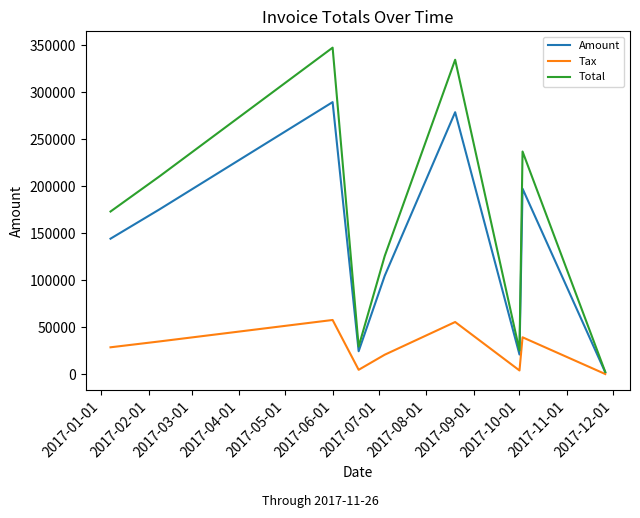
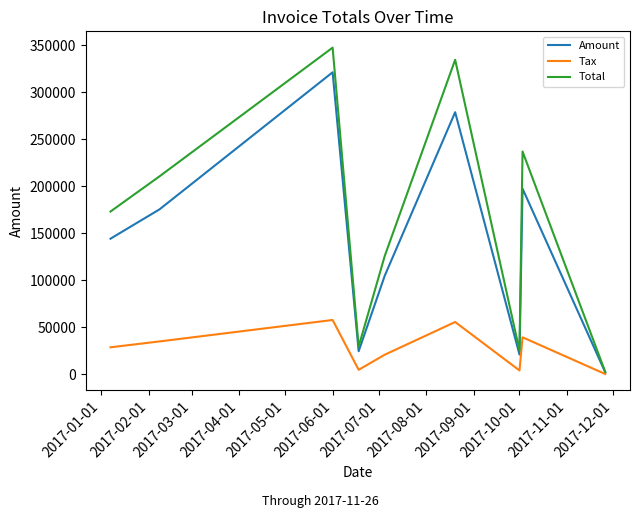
  {
    "Amount": {
-     "2017-06-01": 290000,
+     "2017-06-01": 320000,
      "2017-10-01": 20000
    },
    "Tax": {
      "2017-06-01": 60000,
      "2017-10-01": 0
    },
    "Total": {
      "2017-06-01": 350000,
      "2017-10-01": 30000
    }
  }
